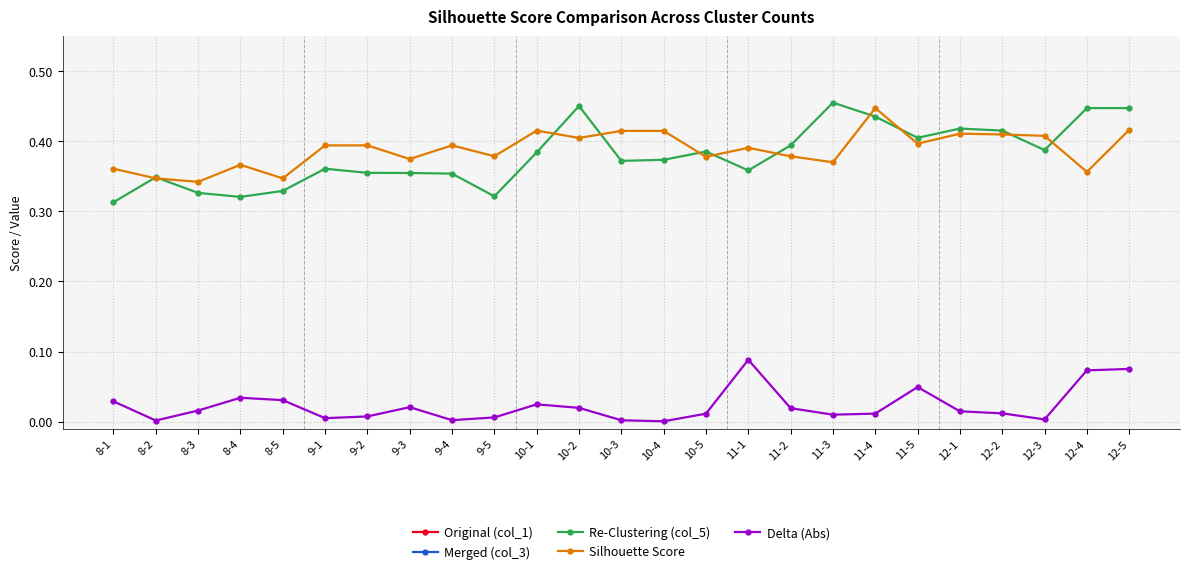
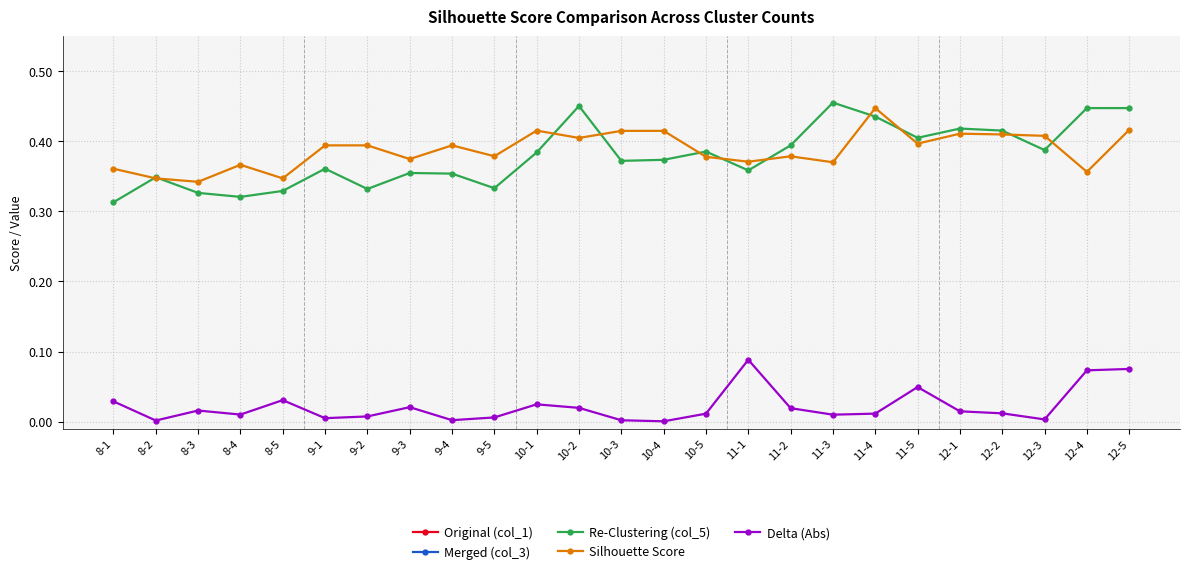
  {
    "Re-Clustering (col_5)": {
      "8-1": 0.31,
      "8-3": 0.33,
      "8-4": 0.32,
      "8-5": 0.33,
      "9-1": 0.36,
-     "9-2": 0.36,
+     "9-2": 0.33,
      "9-3": 0.35,
      "9-4": 0.35,
-     "9-5": 0.32,
+     "9-5": 0.33,
      "10-1": 0.38,
      "10-2": 0.45,
      "10-3": 0.37,
      "10-4": 0.37,
      "10-5": 0.39,
      "11-1": 0.36,
      "11-2": 0.39,
      "11-3": 0.46,
      "11-4": 0.44,
      "11-5": 0.41,
      "12-1": 0.42,
      "12-2": 0.42,
      "12-3": 0.39,
      "12-4": 0.45,
      "12-5": 0.45
    },
    "Silhouette Score": {
      "8-1": 0.36,
      "8-3": 0.34,
      "8-4": 0.37,
      "8-5": 0.35,
      "9-1": 0.39,
      "9-2": 0.39,
      "9-3": 0.37,
      "9-4": 0.39,
      "9-5": 0.38,
      "10-1": 0.42,
      "10-2": 0.40,
      "10-3": 0.41,
      "10-4": 0.41,
      "10-5": 0.38,
-     "11-1": 0.39,
+     "11-1": 0.37,
      "11-2": 0.38,
      "11-3": 0.37,
      "11-4": 0.45,
      "11-5": 0.40,
      "12-1": 0.41,
      "12-2": 0.41,
      "12-3": 0.41,
      "12-4": 0.36,
      "12-5": 0.42
    },
    "Delta (Abs)": {
      "8-1": 0.03,
      "8-2": 0.00,
      "8-3": 0.02,
-     "8-4": 0.03,
+     "8-4": 0.01,
      "8-5": 0.03,
      "9-1": 0.00,
      "9-2": 0.01,
      "9-3": 0.02,
      "9-4": 0.00,
      "9-5": 0.01,
      "10-1": 0.02,
      "10-2": 0.02,
      "10-3": 0.00,
      "10-4": 0.00,
      "10-5": 0.01,
      "11-1": 0.09,
      "11-2": 0.02,
      "11-3": 0.01,
      "11-4": 0.01,
      "11-5": 0.05,
      "12-1": 0.01,
      "12-2": 0.01,
      "12-3": 0.00,
      "12-4": 0.07,
      "12-5": 0.08
    }
  }
